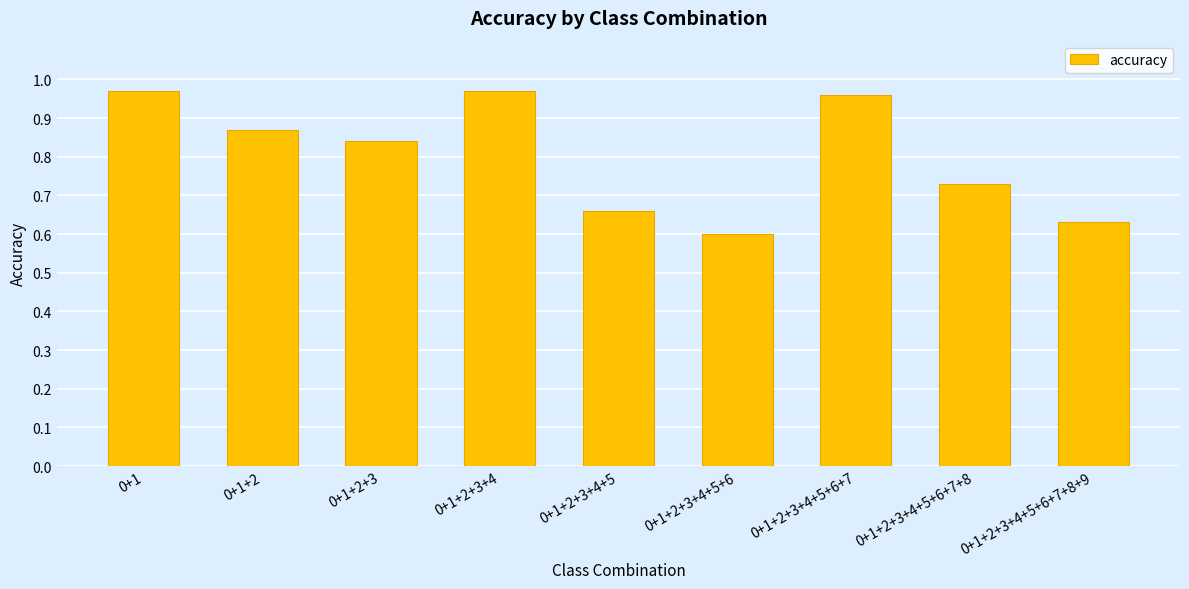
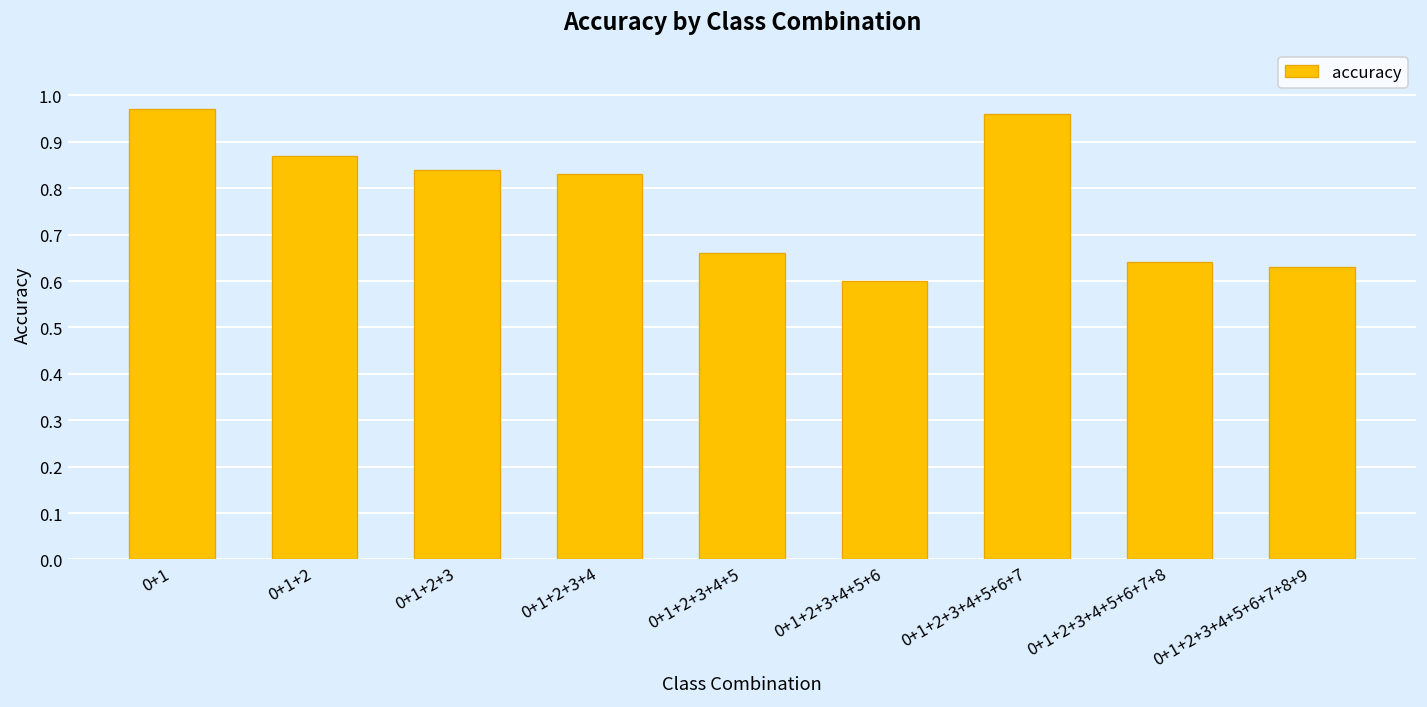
  {
    "0+1": 0.97,
    "0+1+2": 0.87,
    "0+1+2+3": 0.84,
-   "0+1+2+3+4": 0.97,
+   "0+1+2+3+4": 0.83,
    "0+1+2+3+4+5": 0.66,
    "0+1+2+3+4+5+6": 0.60,
    "0+1+2+3+4+5+6+7": 0.96,
-   "0+1+2+3+4+5+6+7+8": 0.73,
+   "0+1+2+3+4+5+6+7+8": 0.64,
    "0+1+2+3+4+5+6+7+8+9": 0.63
  }
